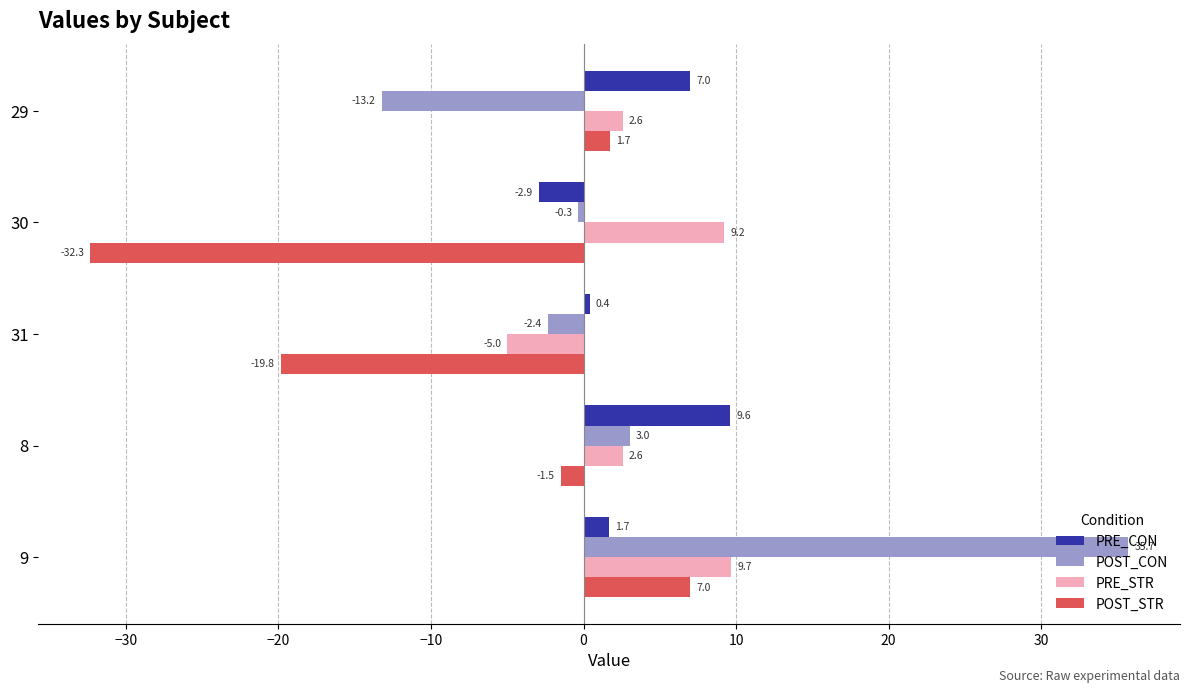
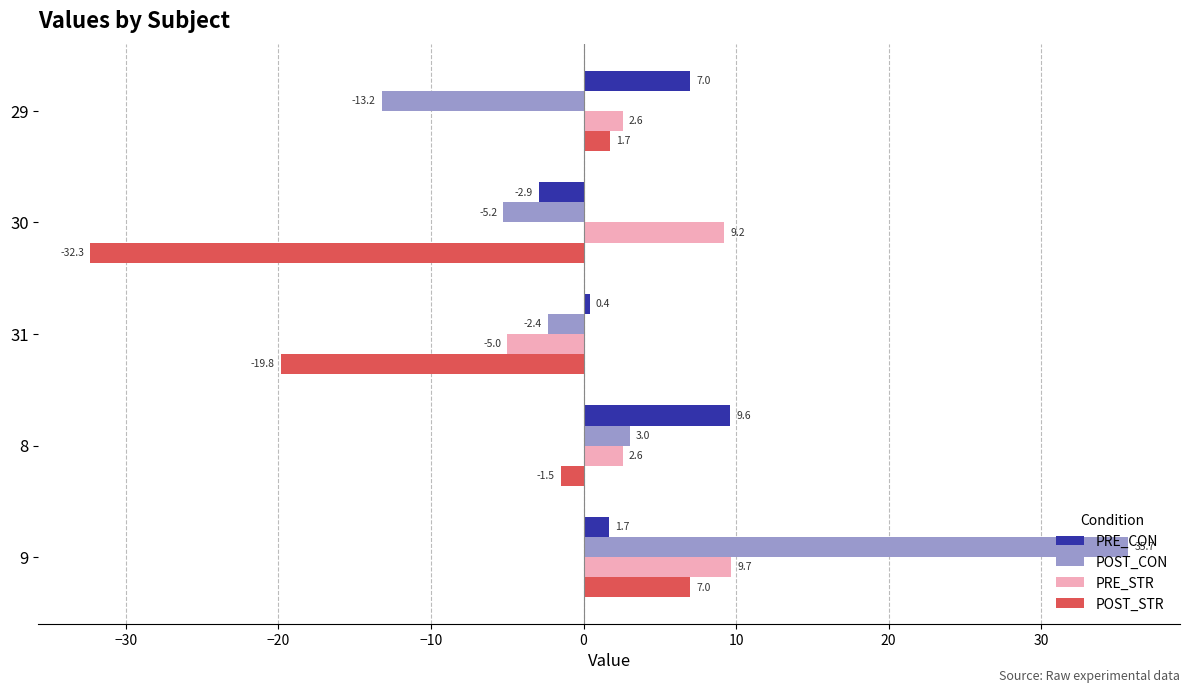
  {
    "PRE_CON": {
      "29": 7.0,
      "30": -2.9,
      "31": 0.4,
      "8": 9.6,
      "9": 1.7
    },
    "POST_CON": {
      "29": -13.2,
-     "30": -0.3,
+     "30": -5.2,
      "31": -2.4,
      "8": 3.0,
      "9": 35.7
    },
    "PRE_STR": {
      "29": 2.6,
      "30": 9.2,
      "31": -5.0,
      "8": 2.6,
      "9": 9.7
    },
    "POST_STR": {
      "29": 1.7,
      "30": -32.3,
      "31": -19.8,
      "8": -1.5,
      "9": 7.0
    }
  }
